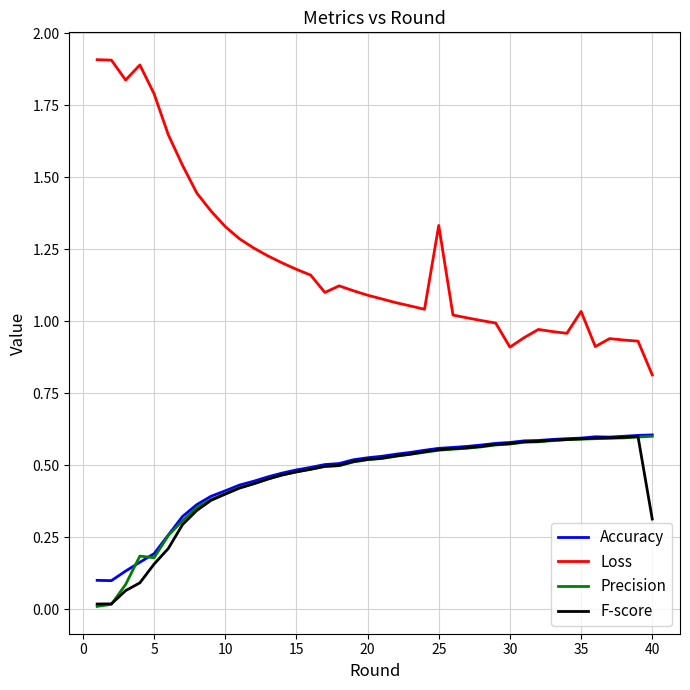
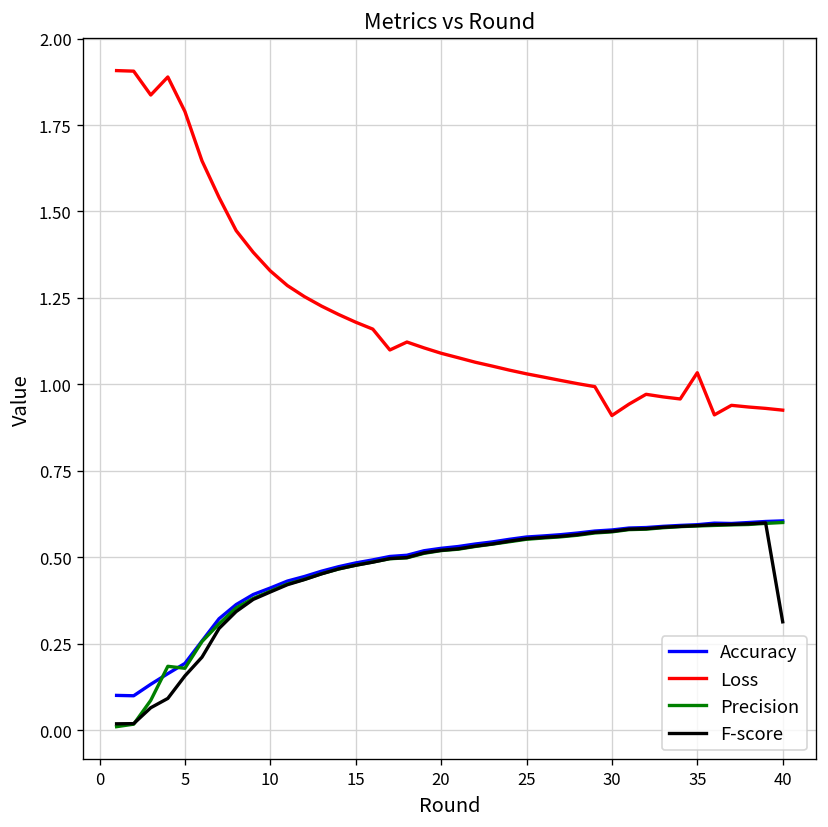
  {
    "Accuracy": {
      "5": 0.19,
      "10": 0.41
    },
    "Loss": {
      "5": 1.79,
      "10": 1.33,
      "15": 1.18,
      "20": 1.09,
-     "25": 1.33,
+     "25": 1.03,
      "30": 0.91,
      "35": 1.03,
-     "40": 0.81
+     "40": 0.93
    },
    "Precision": {
      "5": 0.18
    },
    "F-score": {
      "5": 0.16,
      "40": 0.31
    }
  }
